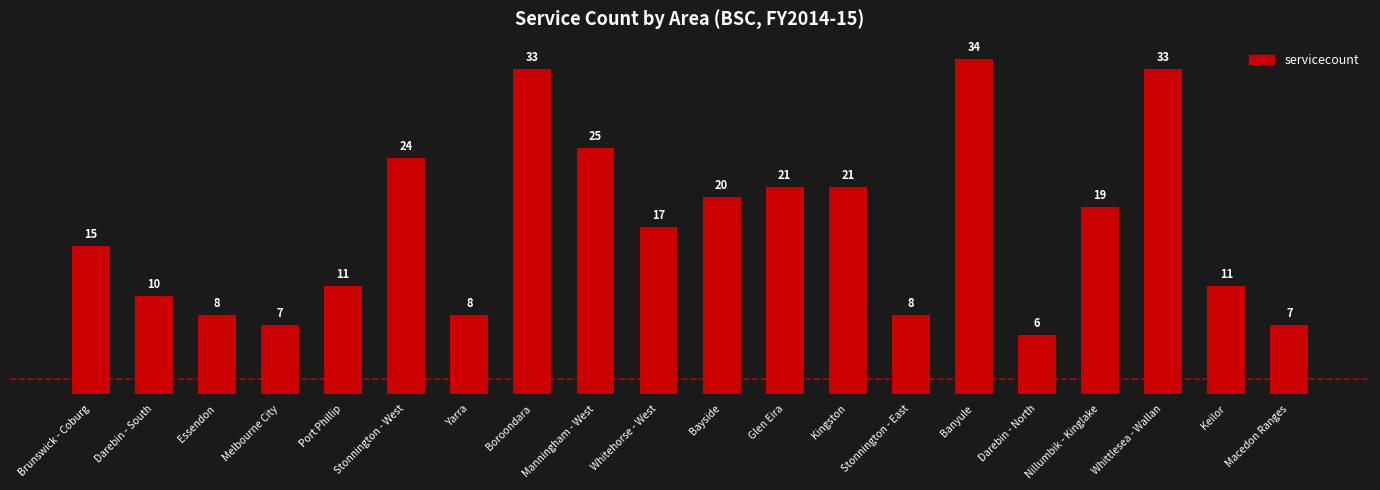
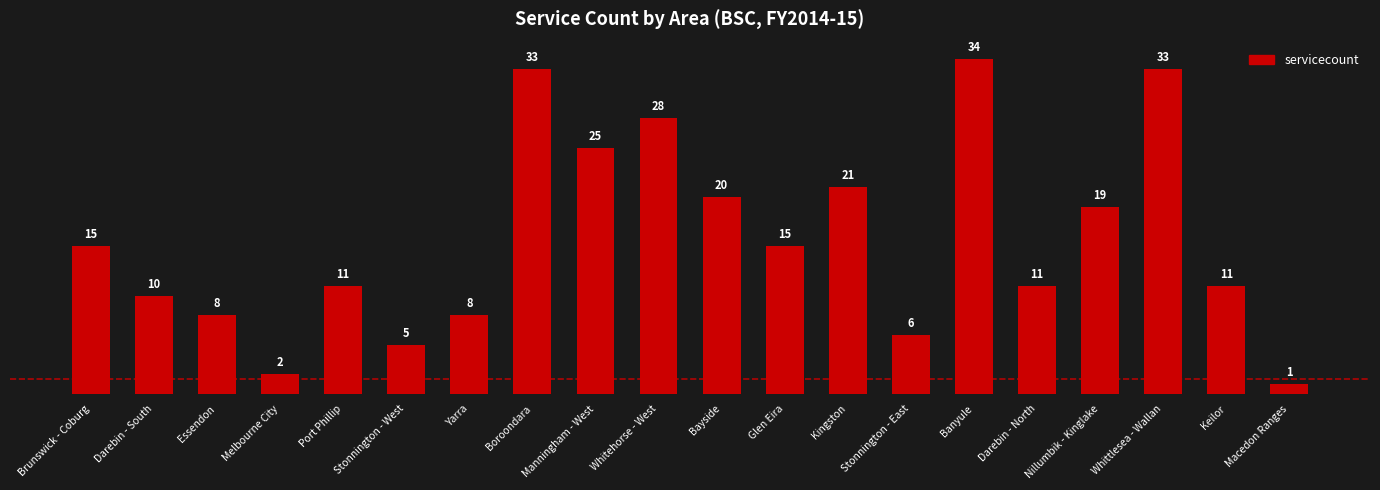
  {
    "Brunswick - Coburg": 15,
    "Darebin - South": 10,
    "Essendon": 8,
-   "Melbourne City": 7,
+   "Melbourne City": 2,
    "Port Phillip": 11,
-   "Stonnington - West": 24,
+   "Stonnington - West": 5,
    "Yarra": 8,
    "Boroondara": 33,
    "Manningham - West": 25,
-   "Whitehorse - West": 17,
+   "Whitehorse - West": 28,
    "Bayside": 20,
-   "Glen Eira": 21,
+   "Glen Eira": 15,
    "Kingston": 21,
-   "Stonnington - East": 8,
+   "Stonnington - East": 6,
    "Banyule": 34,
-   "Darebin - North": 6,
+   "Darebin - North": 11,
    "Nillumbik - Kinglake": 19,
    "Whittlesea - Wallan": 33,
    "Keilor": 11,
-   "Macedon Ranges": 7
+   "Macedon Ranges": 1
  }
